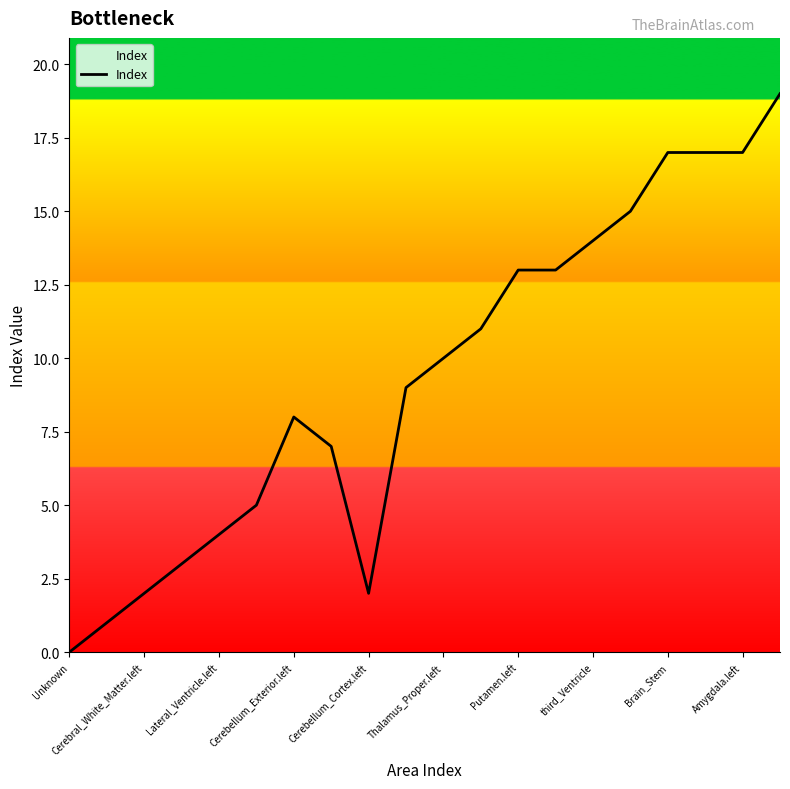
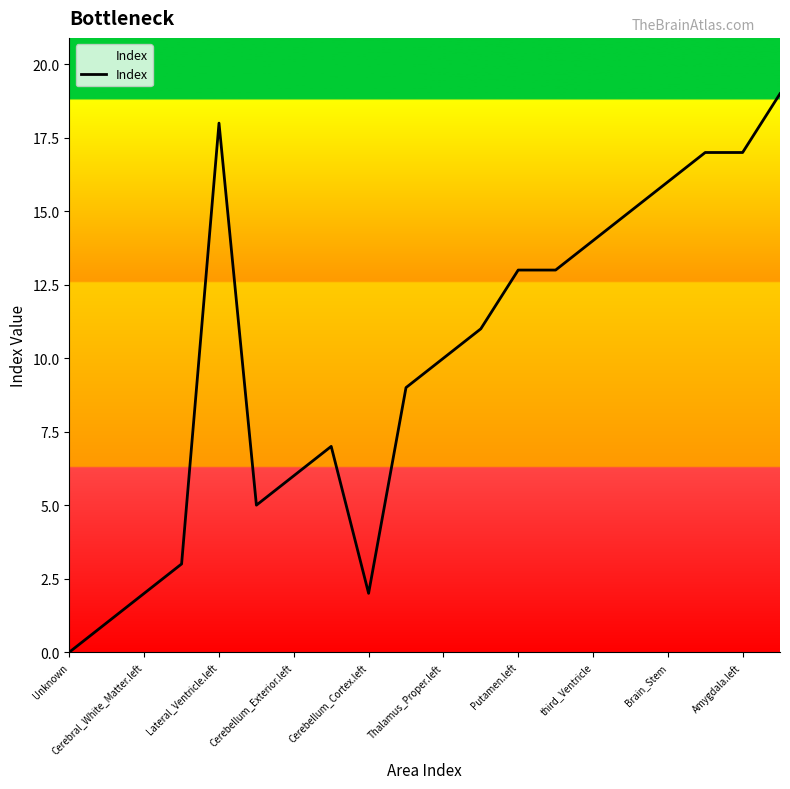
  {
    "Unknown": 0,
    "Cerebral_White_Matter.left": 2,
-   "Lateral_Ventricle.left": 4,
-   "Cerebellum_Exterior.left": 8,
+   "Lateral_Ventricle.left": 18,
+   "Cerebellum_Exterior.left": 6,
    "Cerebellum_Cortex.left": 2,
    "Thalamus_Proper.left": 10,
    "Putamen.left": 13,
    "third_Ventricle": 14,
-   "Brain_Stem": 17,
+   "Brain_Stem": 16,
    "Amygdala.left": 17
  }
